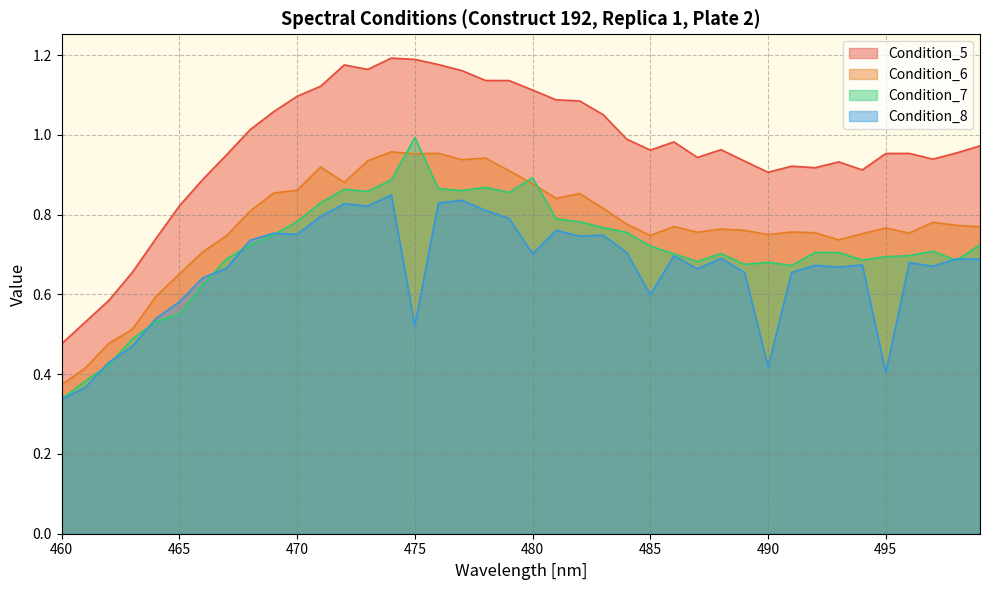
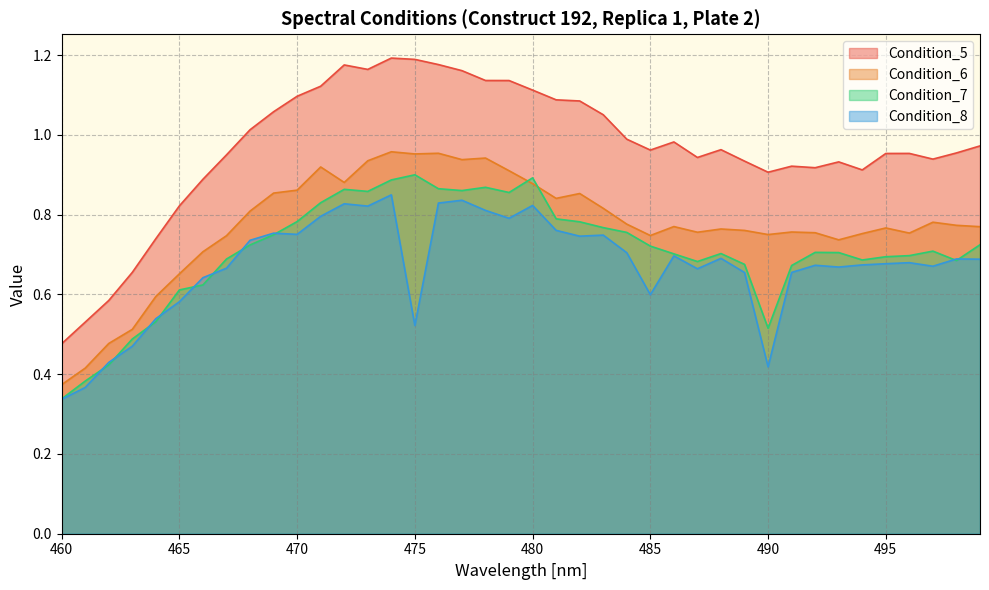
  {
    "Condition_7": {
-     "465": 0.55,
+     "465": 0.61,
      "470": 0.78,
-     "475": 0.99,
+     "475": 0.90,
      "480": 0.89,
      "485": 0.72,
-     "490": 0.68,
+     "490": 0.52,
      "495": 0.69
    },
    "Condition_8": {
      "465": 0.58,
      "470": 0.75,
      "475": 0.52,
-     "480": 0.70,
+     "480": 0.82,
      "485": 0.60,
      "490": 0.42,
-     "495": 0.40
+     "495": 0.68
    }
  }
